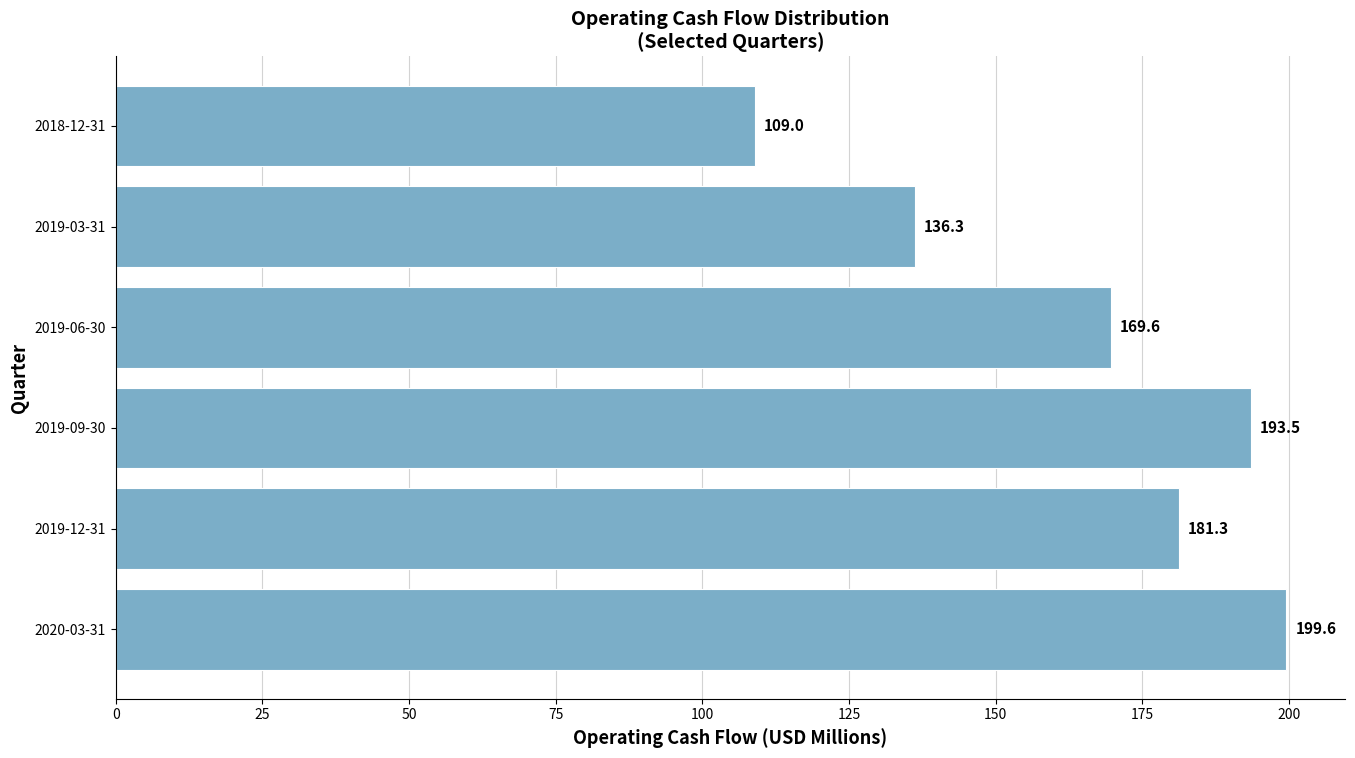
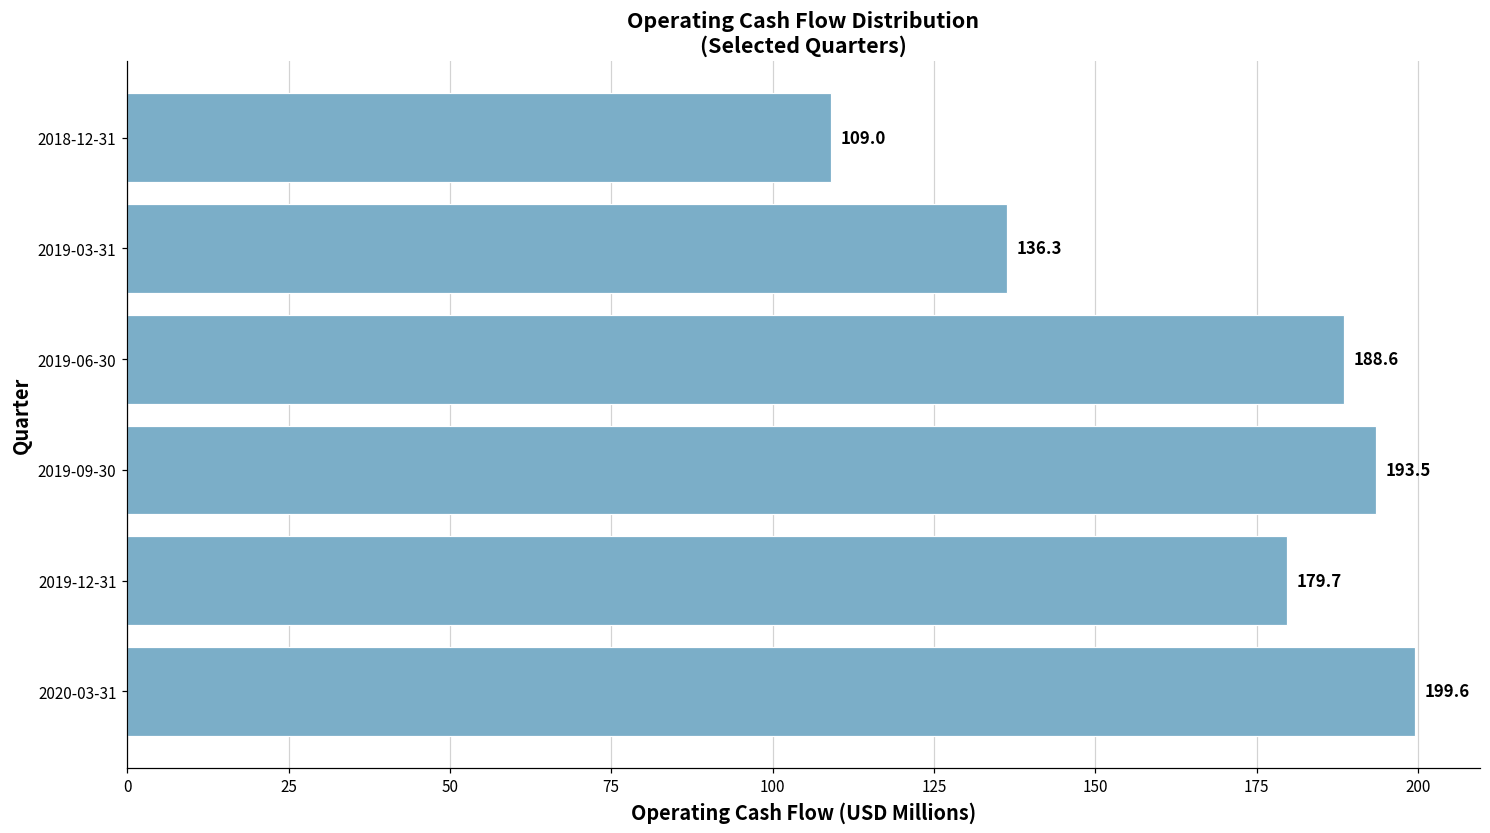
  {
    "2018-12-31": 109.0,
    "2019-03-31": 136.3,
-   "2019-06-30": 169.6,
+   "2019-06-30": 188.6,
    "2019-09-30": 193.5,
-   "2019-12-31": 181.3,
+   "2019-12-31": 179.7,
    "2020-03-31": 199.6
  }
